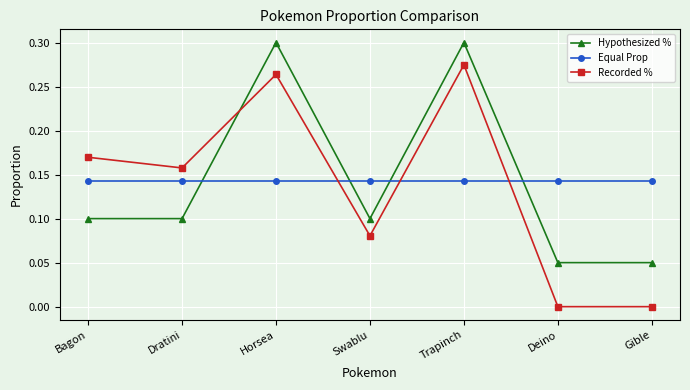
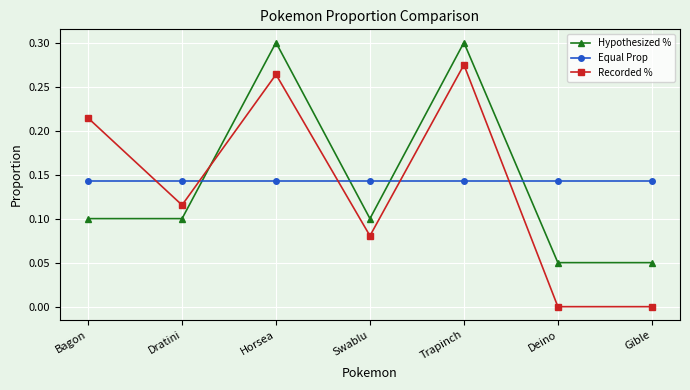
  {
    "Hypothesized %": {
      "Bagon": 0.10,
      "Dratini": 0.10,
      "Horsea": 0.30,
      "Swablu": 0.10,
      "Trapinch": 0.30,
      "Deino": 0.05,
      "Gible": 0.05
    },
    "Equal Prop": {
      "Bagon": 0.14,
      "Dratini": 0.14,
      "Horsea": 0.14,
      "Swablu": 0.14,
      "Trapinch": 0.14,
      "Deino": 0.14,
      "Gible": 0.14
    },
    "Recorded %": {
-     "Bagon": 0.17,
-     "Dratini": 0.16,
+     "Bagon": 0.21,
+     "Dratini": 0.12,
      "Horsea": 0.26,
      "Swablu": 0.08,
      "Trapinch": 0.27,
      "Deino": 0.00,
      "Gible": 0.00
    }
  }
